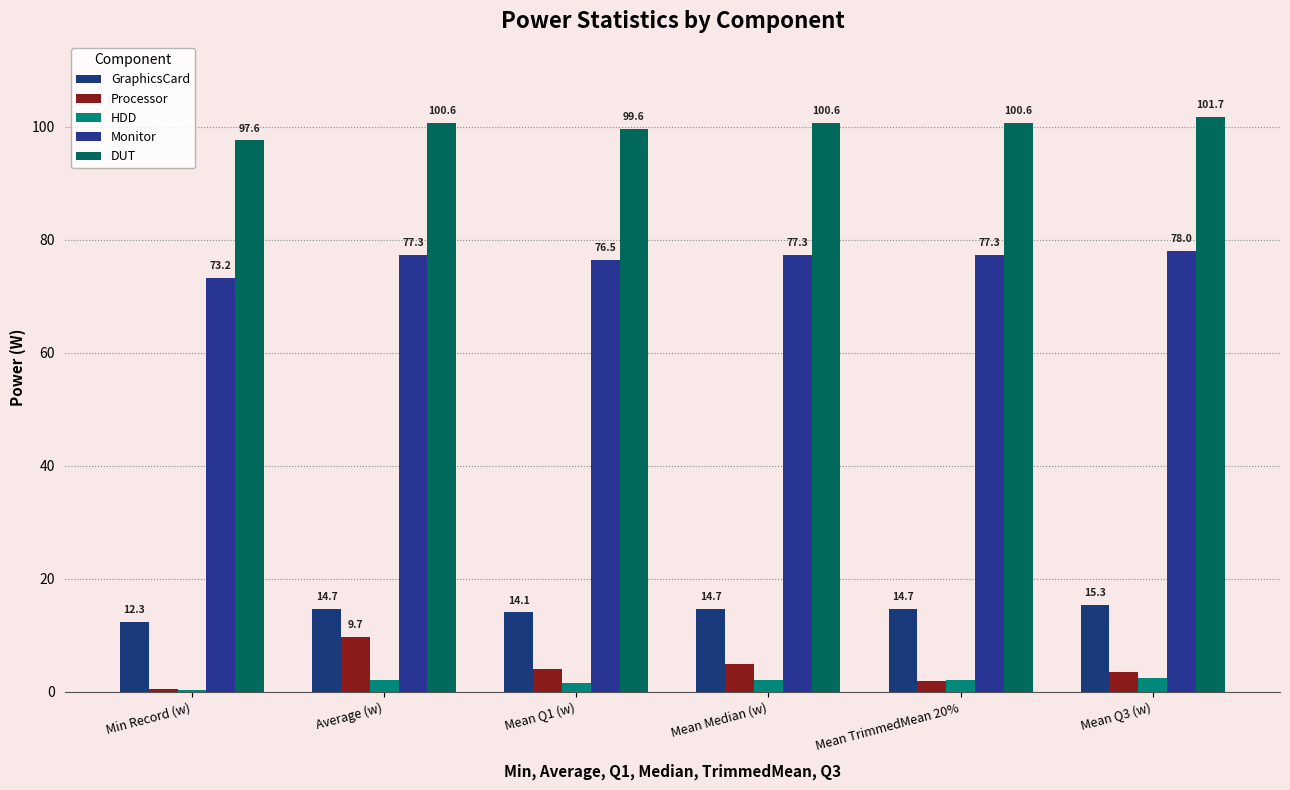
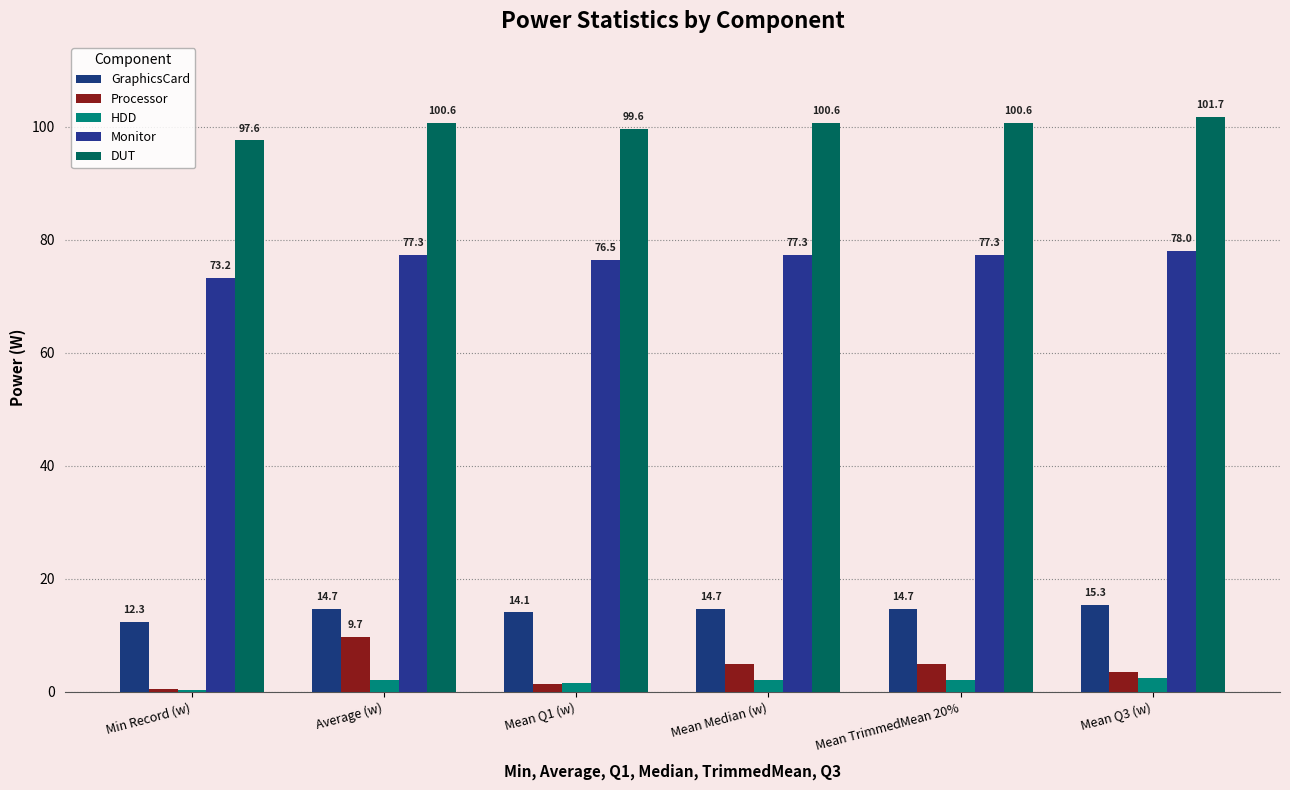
  {
    "Processor": {
      "Min Record (w)": 1,
-     "Mean Q1 (w)": 4,
+     "Mean Q1 (w)": 1,
      "Mean Median (w)": 5,
-     "Mean TrimmedMean 20%": 2,
+     "Mean TrimmedMean 20%": 5,
      "Mean Q3 (w)": 4
    }
  }
